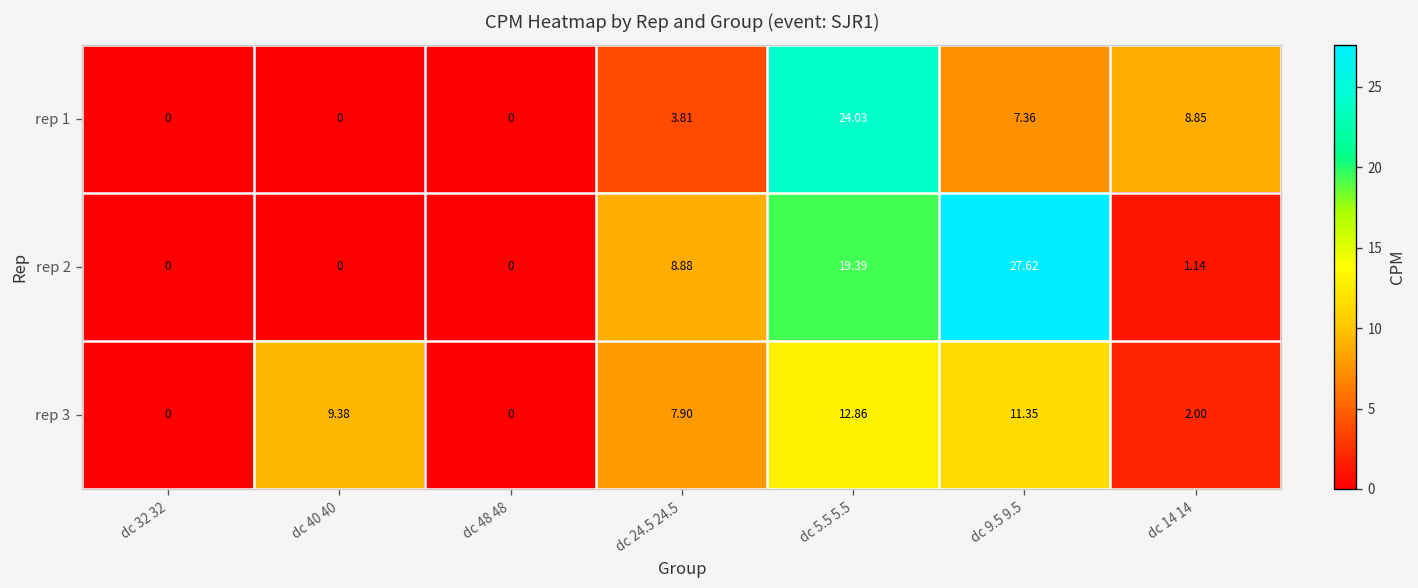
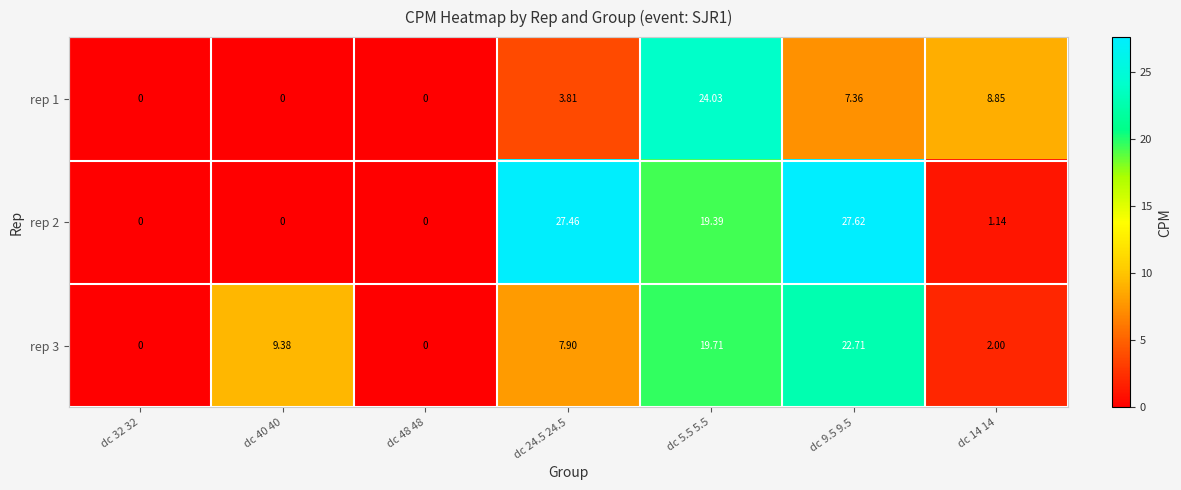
  {
    "rep 1": {
      "dc 32 32": 0,
      "dc 40 40": 0,
      "dc 48 48": 0,
      "dc 24.5 24.5": 3.81,
      "dc 5.5 5.5": 24.03,
      "dc 9.5 9.5": 7.36,
      "dc 14 14": 8.85
    },
    "rep 2": {
      "dc 32 32": 0,
      "dc 40 40": 0,
      "dc 48 48": 0,
-     "dc 24.5 24.5": 8.88,
+     "dc 24.5 24.5": 27.46,
      "dc 5.5 5.5": 19.39,
      "dc 9.5 9.5": 27.62,
      "dc 14 14": 1.14
    },
    "rep 3": {
      "dc 32 32": 0,
      "dc 40 40": 9.38,
      "dc 48 48": 0,
      "dc 24.5 24.5": 7.90,
-     "dc 5.5 5.5": 12.86,
-     "dc 9.5 9.5": 11.35,
+     "dc 5.5 5.5": 19.71,
+     "dc 9.5 9.5": 22.71,
      "dc 14 14": 2.00
    }
  }
